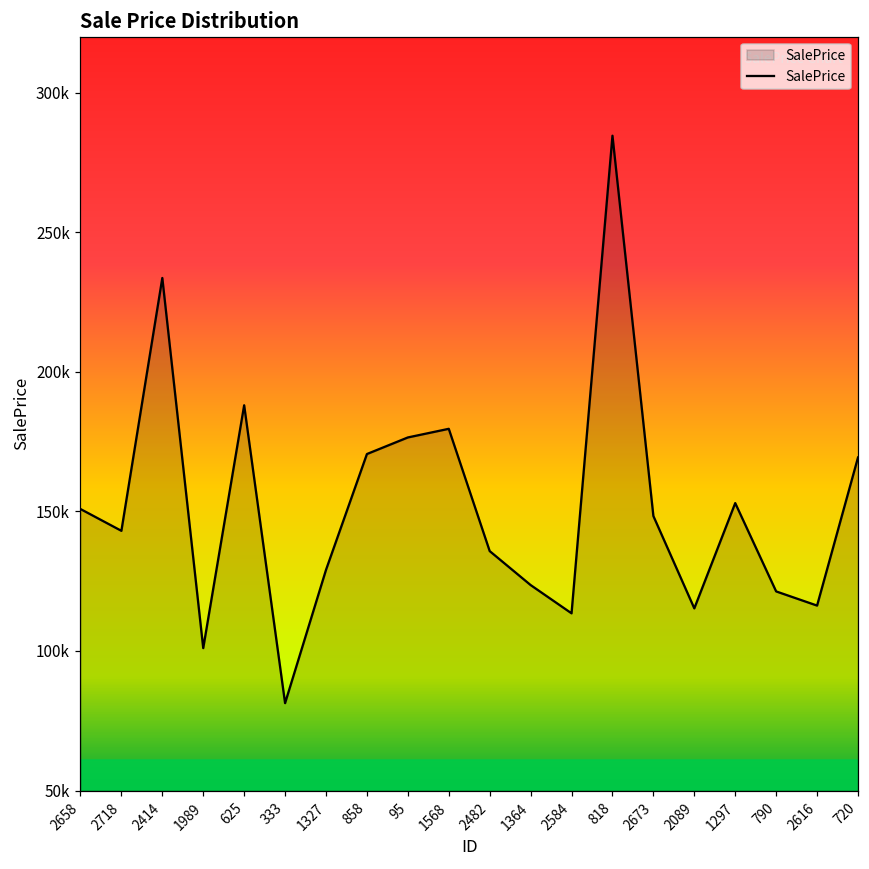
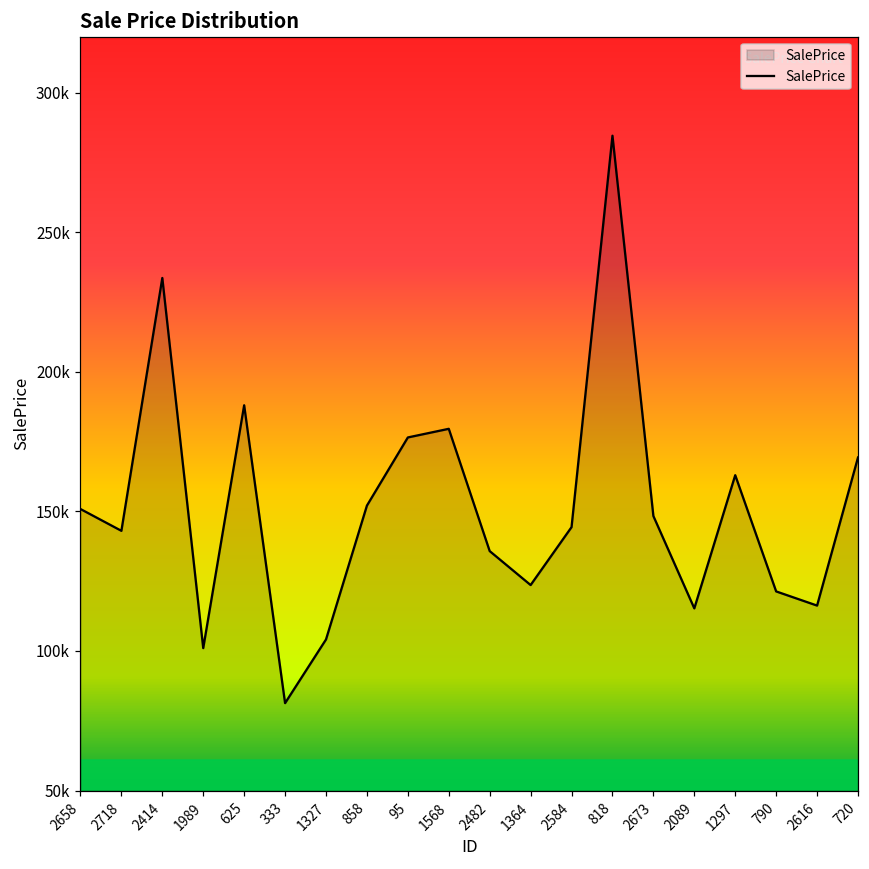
  {
    "2658": 151000,
    "2718": 143000,
    "2414": 234000,
    "1989": 101000,
    "625": 188000,
    "333": 81000,
-   "1327": 129000,
-   "858": 171000,
+   "1327": 104000,
+   "858": 152000,
    "95": 176000,
    "1568": 180000,
    "2482": 136000,
    "1364": 124000,
-   "2584": 113000,
+   "2584": 144000,
    "818": 285000,
    "2673": 148000,
    "2089": 115000,
-   "1297": 153000,
+   "1297": 163000,
    "790": 121000,
    "2616": 116000,
    "720": 169000
  }
